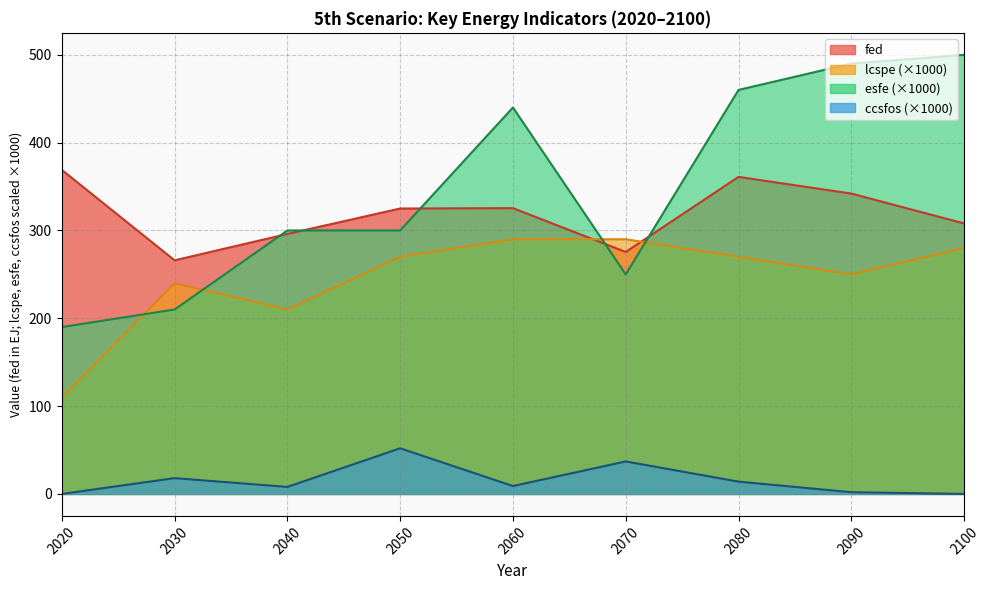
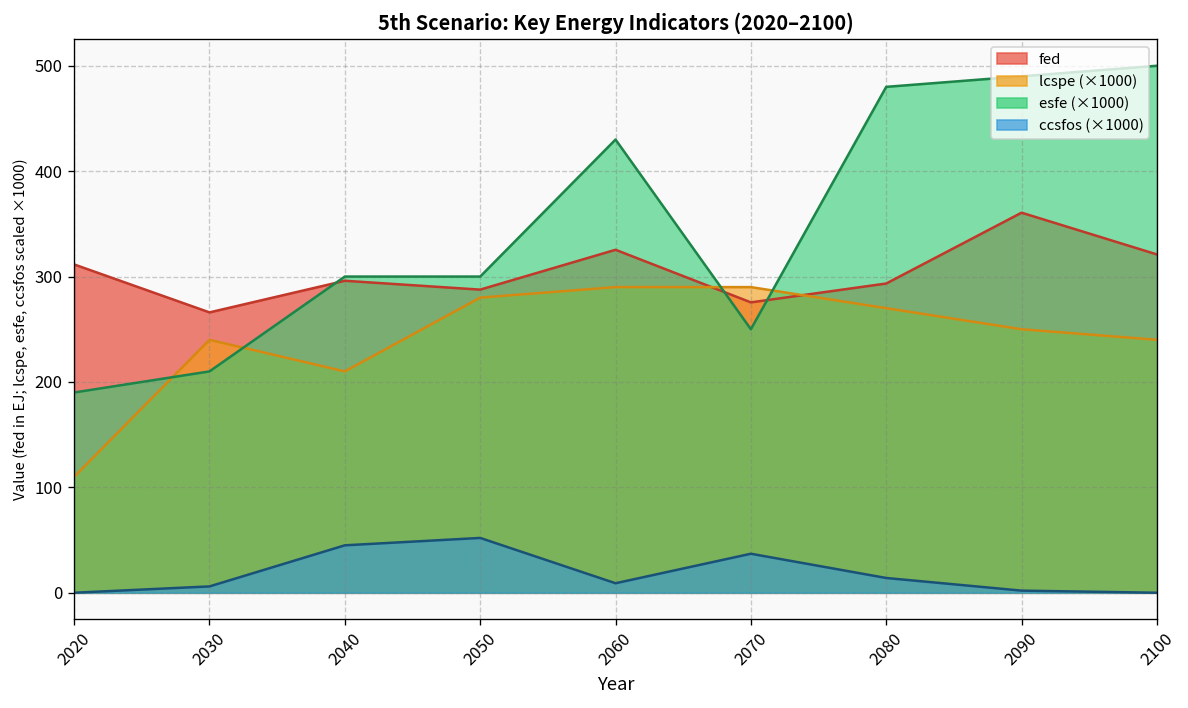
  {
    "fed": {
-     "2020": 370,
+     "2020": 310,
      "2030": 270,
      "2040": 300,
-     "2050": 330,
+     "2050": 290,
      "2060": 330,
      "2070": 280,
-     "2080": 360,
-     "2090": 340,
-     "2100": 310
+     "2080": 290,
+     "2090": 360,
+     "2100": 320
    },
    "lcspe (×1000)": {
      "2020": 110,
      "2030": 240,
      "2040": 210,
-     "2050": 270,
+     "2050": 280,
      "2060": 290,
      "2070": 290,
      "2080": 270,
      "2090": 250,
-     "2100": 280
+     "2100": 240
    },
    "esfe (×1000)": {
      "2020": 190,
      "2030": 210,
      "2040": 300,
      "2050": 300,
-     "2060": 440,
+     "2060": 430,
      "2070": 250,
-     "2080": 460,
+     "2080": 480,
      "2100": 500
    },
    "ccsfos (×1000)": {
      "2020": 0,
-     "2030": 20,
-     "2040": 10,
+     "2030": 10,
+     "2040": 50,
      "2050": 50,
      "2060": 10,
      "2070": 40,
      "2080": 10,
      "2090": 0,
      "2100": 0
    }
  }
